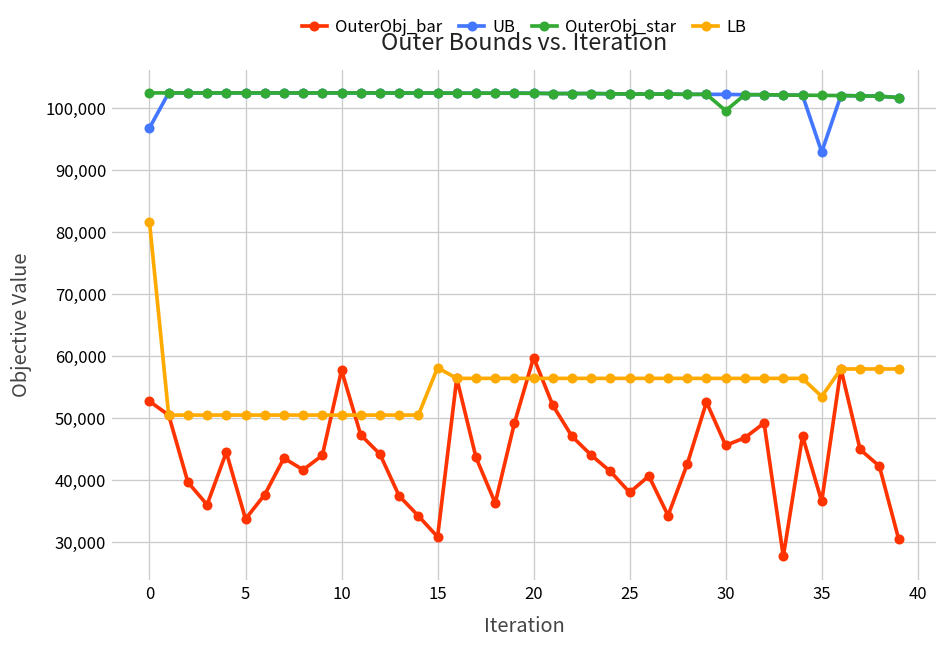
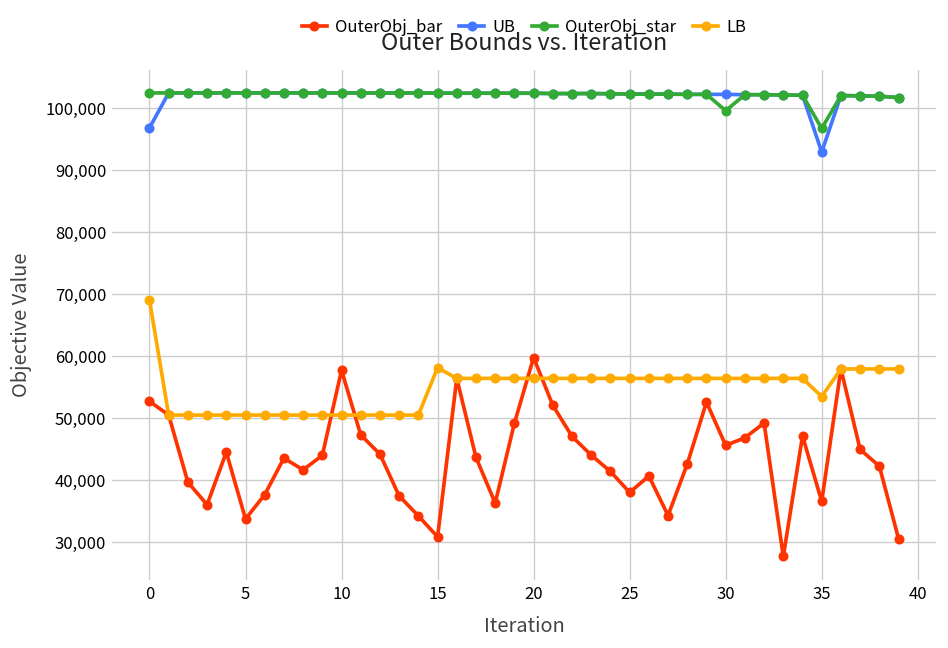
  {
    "OuterObj_bar": {
      "0": "53,000",
      "5": "34,000",
      "10": "58,000",
      "15": "31,000",
      "20": "60,000",
      "25": "38,000",
      "30": "46,000",
      "35": "37,000"
    },
    "UB": {
      "0": "97,000",
      "30": "102,000",
      "35": "93,000"
    },
    "OuterObj_star": {
      "0": "102,000",
      "30": "100,000",
-     "35": "102,000"
+     "35": "97,000"
    },
    "LB": {
-     "0": "82,000",
+     "0": "69,000",
      "5": "51,000",
      "10": "51,000",
      "15": "58,000",
      "20": "56,000",
      "25": "56,000",
      "30": "56,000",
      "35": "53,000"
    }
  }
